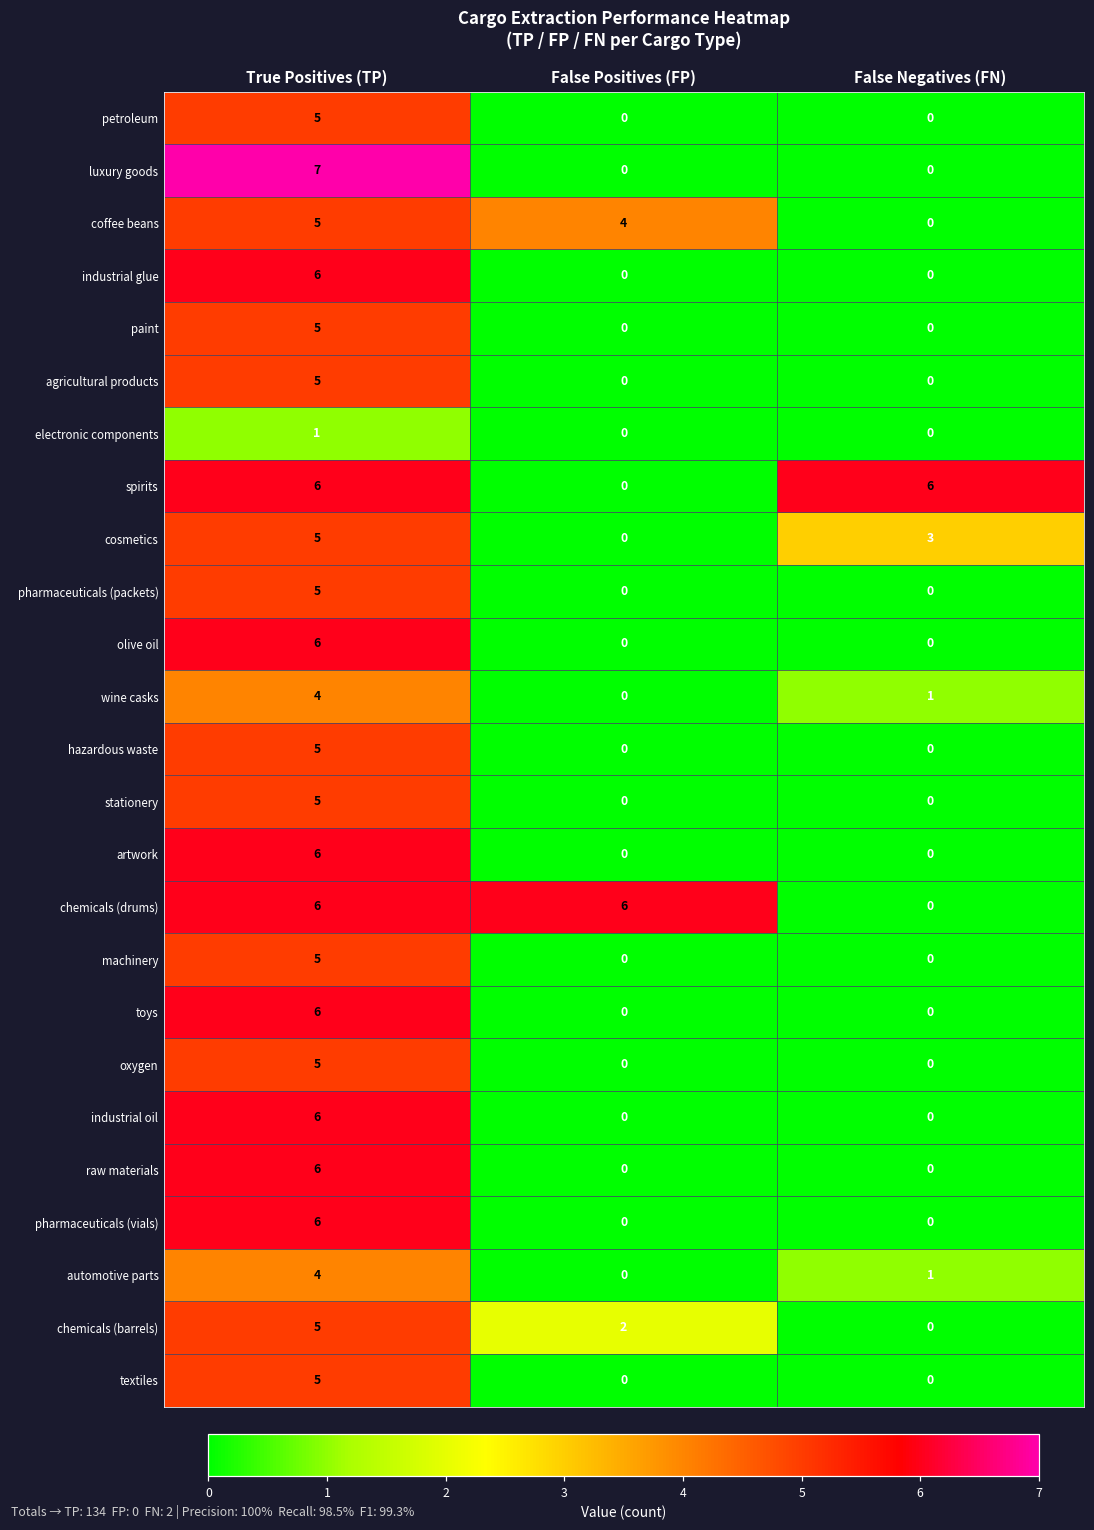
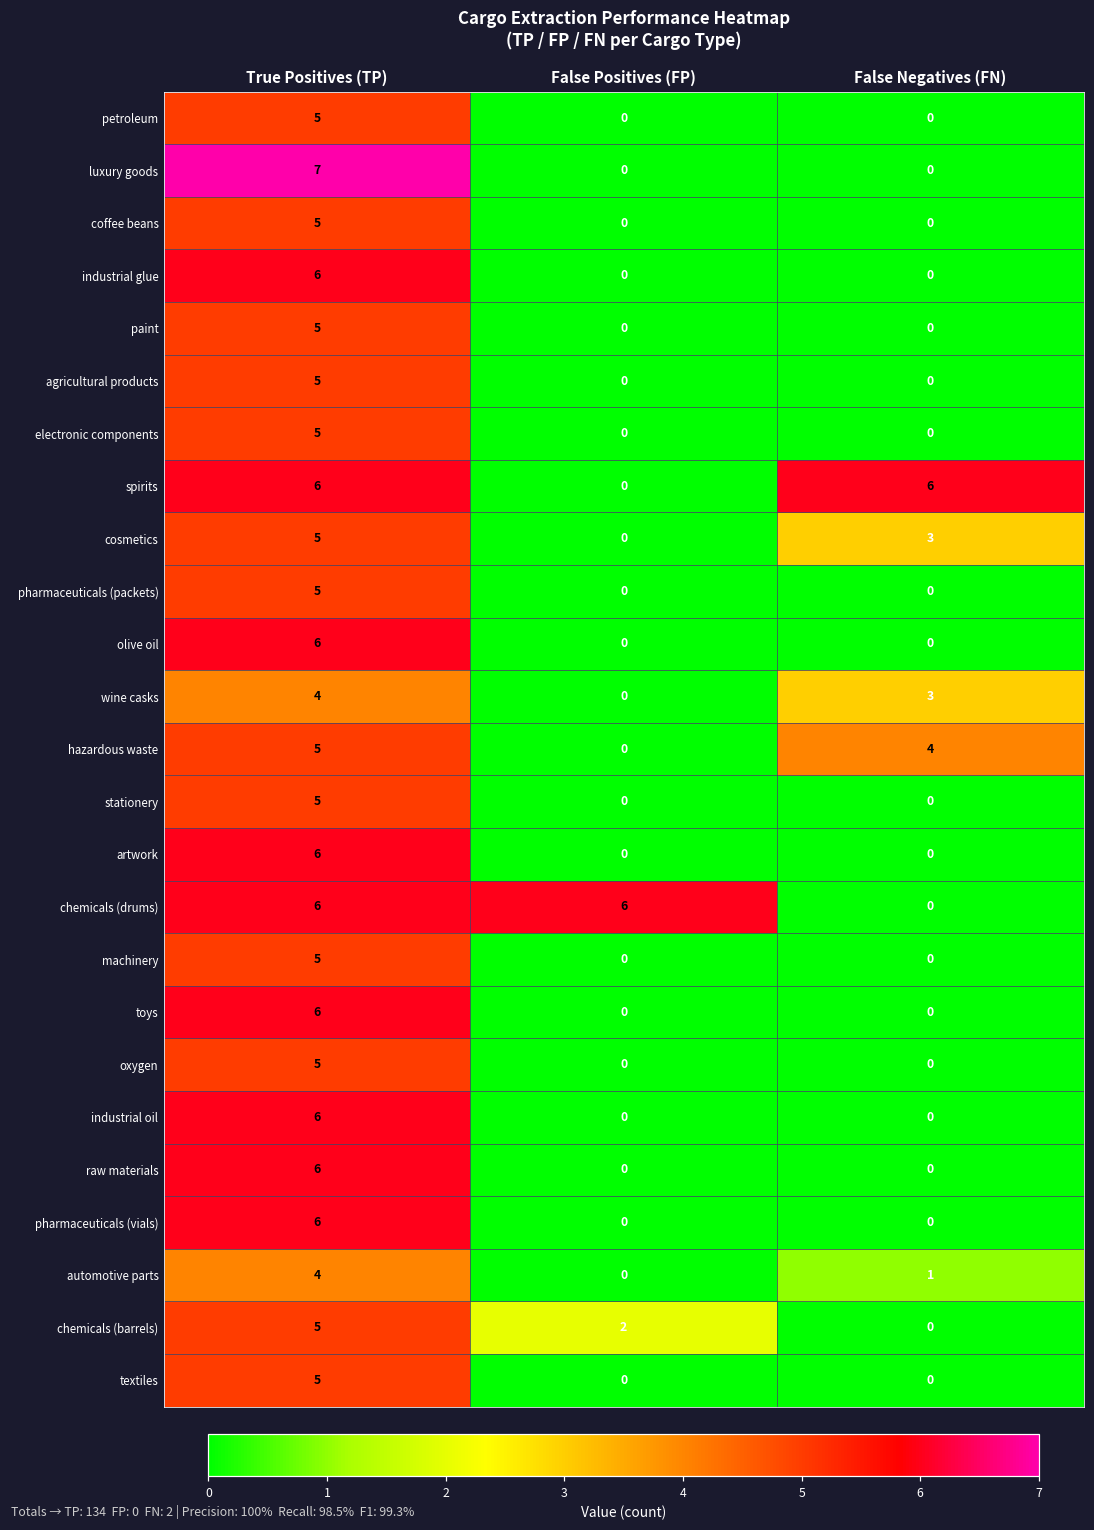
  {
    "petroleum": {
      "True Positives (TP)": 5,
      "False Positives (FP)": 0,
      "False Negatives (FN)": 0
    },
    "luxury goods": {
      "True Positives (TP)": 7,
      "False Positives (FP)": 0,
      "False Negatives (FN)": 0
    },
    "coffee beans": {
      "True Positives (TP)": 5,
-     "False Positives (FP)": 4,
+     "False Positives (FP)": 0,
      "False Negatives (FN)": 0
    },
    "industrial glue": {
      "True Positives (TP)": 6,
      "False Positives (FP)": 0,
      "False Negatives (FN)": 0
    },
    "paint": {
      "True Positives (TP)": 5,
      "False Positives (FP)": 0,
      "False Negatives (FN)": 0
    },
    "agricultural products": {
      "True Positives (TP)": 5,
      "False Positives (FP)": 0,
      "False Negatives (FN)": 0
    },
    "electronic components": {
-     "True Positives (TP)": 1,
+     "True Positives (TP)": 5,
      "False Positives (FP)": 0,
      "False Negatives (FN)": 0
    },
    "spirits": {
      "True Positives (TP)": 6,
      "False Positives (FP)": 0,
      "False Negatives (FN)": 6
    },
    "cosmetics": {
      "True Positives (TP)": 5,
      "False Positives (FP)": 0,
      "False Negatives (FN)": 3
    },
    "pharmaceuticals (packets)": {
      "True Positives (TP)": 5,
      "False Positives (FP)": 0,
      "False Negatives (FN)": 0
    },
    "olive oil": {
      "True Positives (TP)": 6,
      "False Positives (FP)": 0,
      "False Negatives (FN)": 0
    },
    "wine casks": {
      "True Positives (TP)": 4,
      "False Positives (FP)": 0,
-     "False Negatives (FN)": 1
+     "False Negatives (FN)": 3
    },
    "hazardous waste": {
      "True Positives (TP)": 5,
      "False Positives (FP)": 0,
-     "False Negatives (FN)": 0
+     "False Negatives (FN)": 4
    },
    "stationery": {
      "True Positives (TP)": 5,
      "False Positives (FP)": 0,
      "False Negatives (FN)": 0
    },
    "artwork": {
      "True Positives (TP)": 6,
      "False Positives (FP)": 0,
      "False Negatives (FN)": 0
    },
    "chemicals (drums)": {
      "True Positives (TP)": 6,
      "False Positives (FP)": 6,
      "False Negatives (FN)": 0
    },
    "machinery": {
      "True Positives (TP)": 5,
      "False Positives (FP)": 0,
      "False Negatives (FN)": 0
    },
    "toys": {
      "True Positives (TP)": 6,
      "False Positives (FP)": 0,
      "False Negatives (FN)": 0
    },
    "oxygen": {
      "True Positives (TP)": 5,
      "False Positives (FP)": 0,
      "False Negatives (FN)": 0
    },
    "industrial oil": {
      "True Positives (TP)": 6,
      "False Positives (FP)": 0,
      "False Negatives (FN)": 0
    },
    "raw materials": {
      "True Positives (TP)": 6,
      "False Positives (FP)": 0,
      "False Negatives (FN)": 0
    },
    "pharmaceuticals (vials)": {
      "True Positives (TP)": 6,
      "False Positives (FP)": 0,
      "False Negatives (FN)": 0
    },
    "automotive parts": {
      "True Positives (TP)": 4,
      "False Positives (FP)": 0,
      "False Negatives (FN)": 1
    },
    "chemicals (barrels)": {
      "True Positives (TP)": 5,
      "False Positives (FP)": 2,
      "False Negatives (FN)": 0
    },
    "textiles": {
      "True Positives (TP)": 5,
      "False Positives (FP)": 0,
      "False Negatives (FN)": 0
    }
  }
